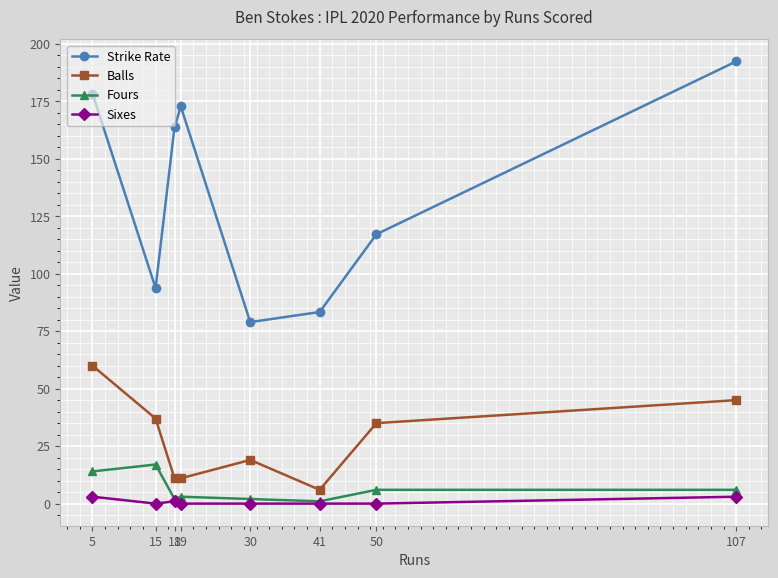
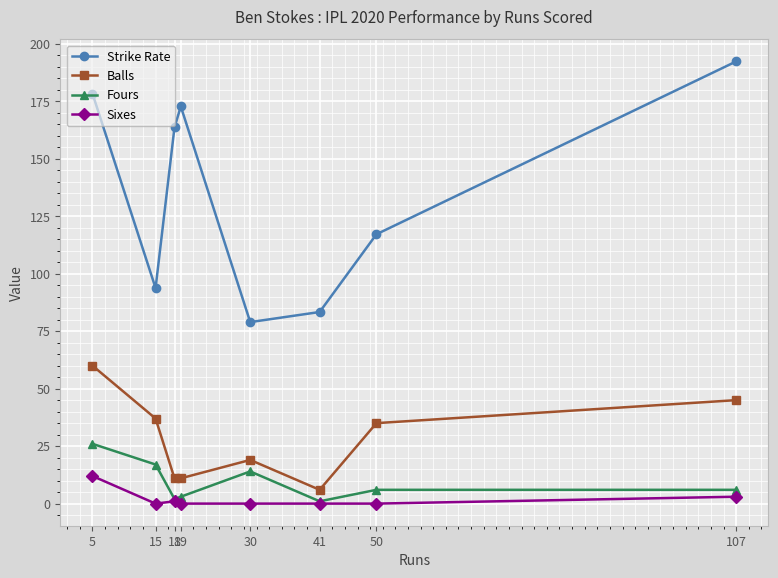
  {
    "Strike Rate": {
      "15": 94,
      "30": 79,
      "41": 83,
      "50": 117,
      "107": 192
    },
    "Balls": {
      "5": 60,
      "15": 37,
      "30": 19,
      "41": 6,
      "50": 35,
      "107": 45
    },
    "Fours": {
-     "5": 14,
+     "5": 26,
      "15": 17,
-     "30": 2,
+     "30": 14,
      "50": 6,
      "107": 6
    },
    "Sixes": {
-     "5": 3,
+     "5": 12,
      "15": 0,
      "30": 0,
      "50": 0,
      "107": 3
    }
  }
